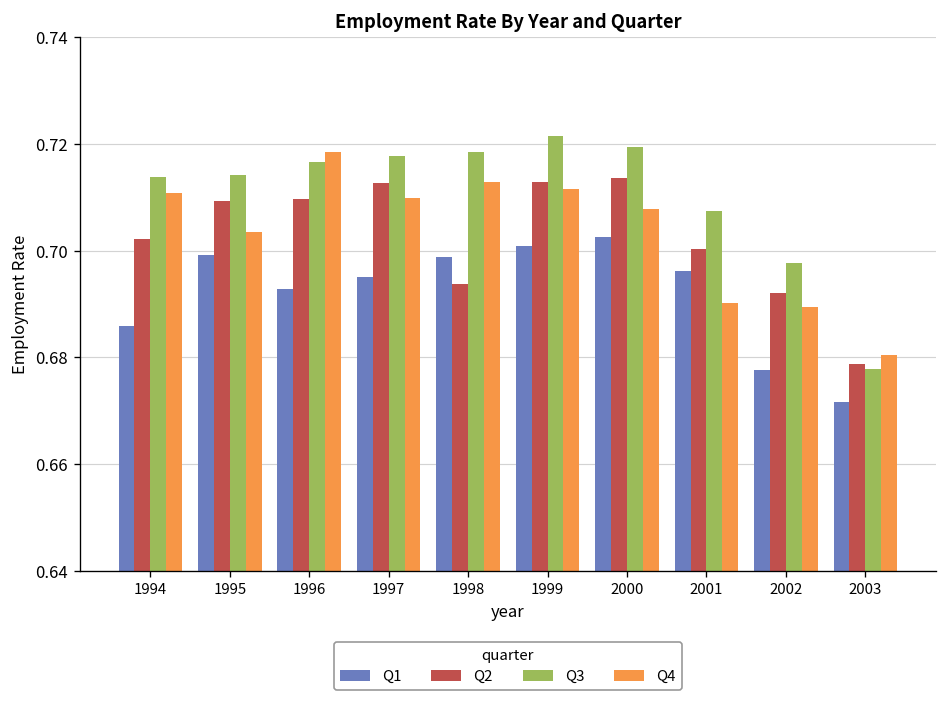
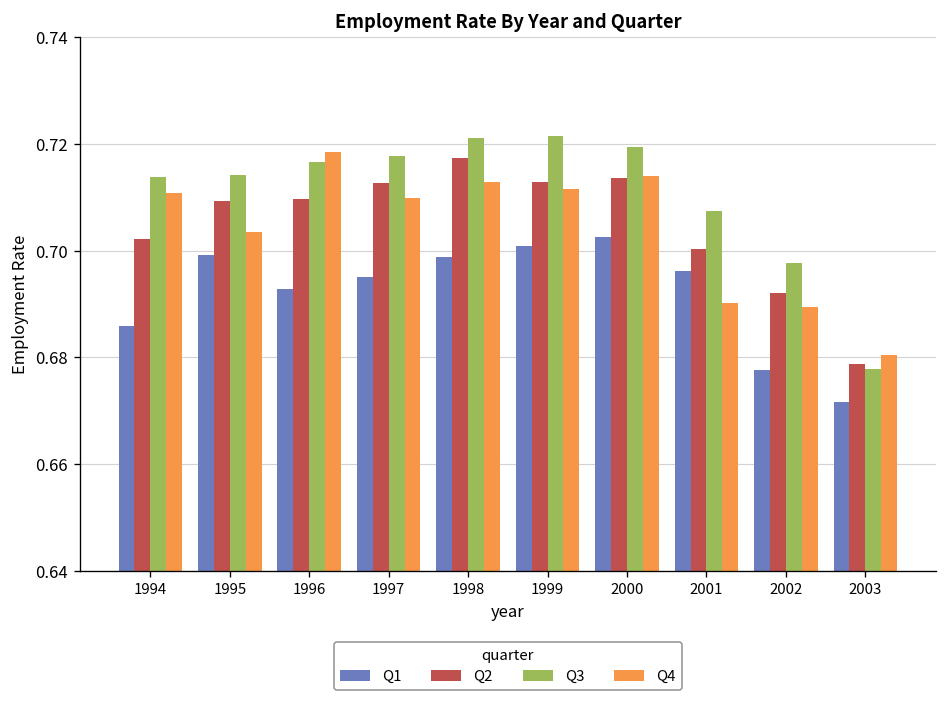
  {
    "Q1": {
      "1994": 0.686,
      "1995": 0.699,
      "1996": 0.693,
      "1997": 0.695,
      "1998": 0.699,
      "1999": 0.701,
      "2000": 0.702,
      "2001": 0.696,
      "2002": 0.678,
      "2003": 0.672
    },
    "Q2": {
      "1994": 0.702,
      "1995": 0.709,
      "1996": 0.710,
      "1997": 0.713,
-     "1998": 0.694,
+     "1998": 0.717,
      "1999": 0.713,
      "2000": 0.714,
      "2001": 0.700,
      "2002": 0.692,
      "2003": 0.679
    },
    "Q3": {
      "1994": 0.714,
      "1995": 0.714,
      "1996": 0.717,
      "1997": 0.718,
-     "1998": 0.718,
+     "1998": 0.721,
      "1999": 0.721,
      "2000": 0.719,
      "2001": 0.708,
      "2002": 0.698,
      "2003": 0.678
    },
    "Q4": {
      "1994": 0.711,
      "1995": 0.704,
      "1996": 0.718,
      "1997": 0.710,
      "1998": 0.713,
      "1999": 0.711,
-     "2000": 0.708,
+     "2000": 0.714,
      "2001": 0.690,
      "2002": 0.689,
      "2003": 0.681
    }
  }
